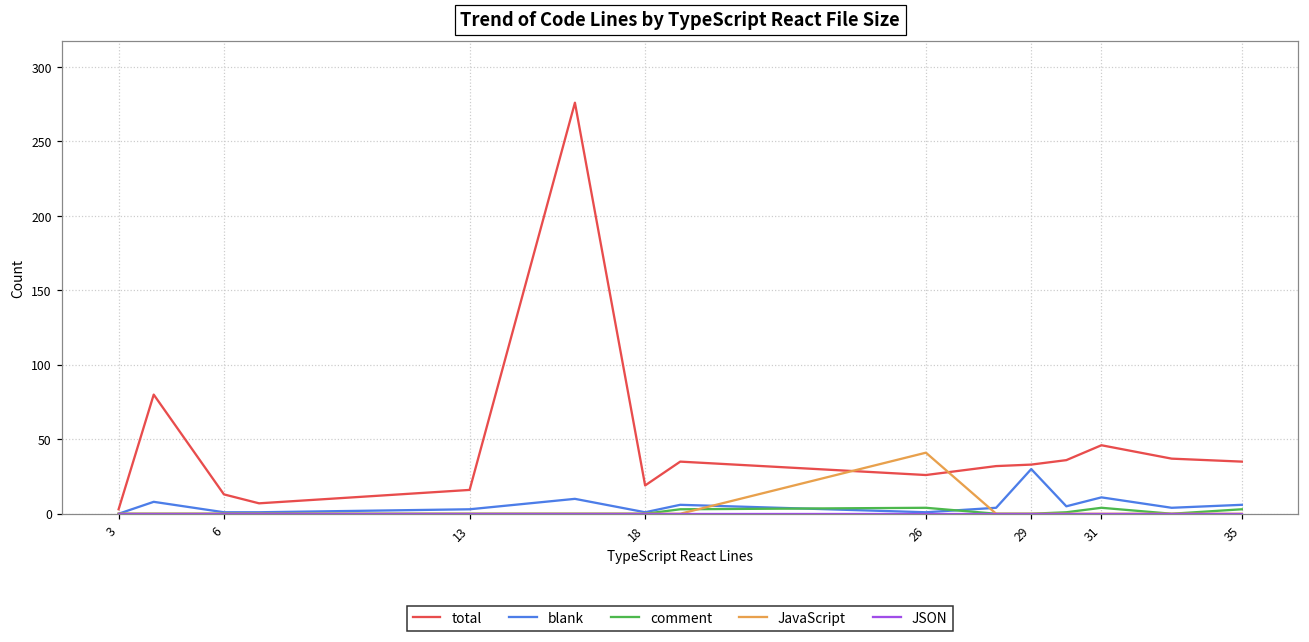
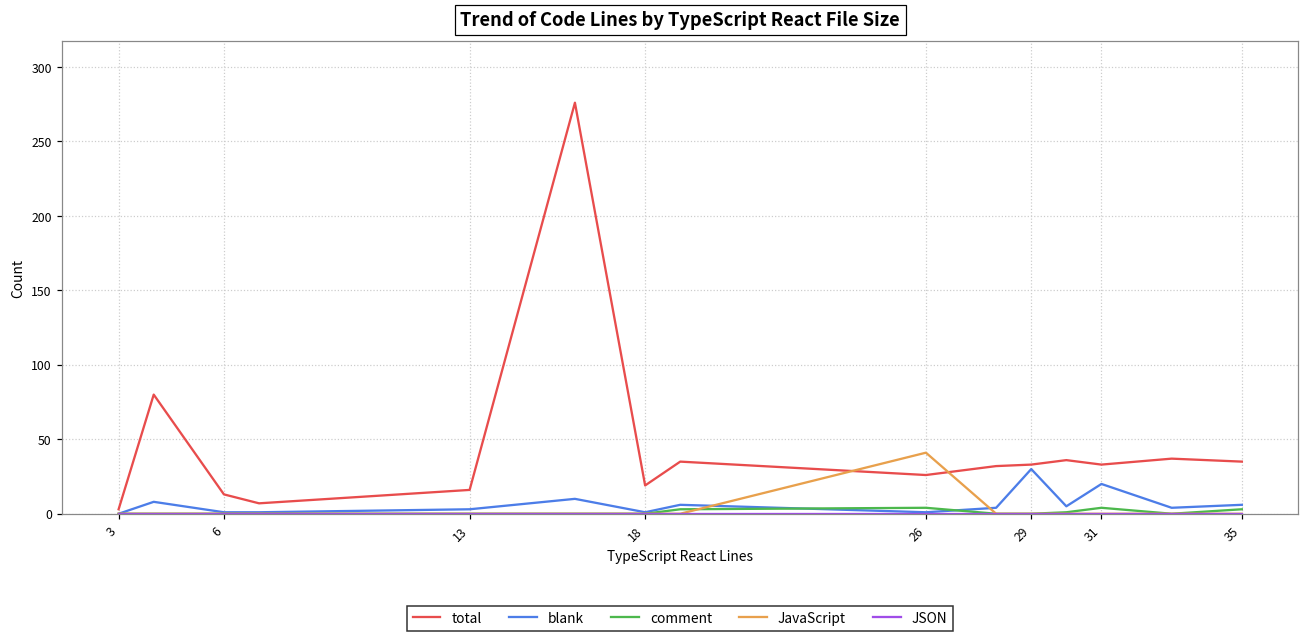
  {
    "total": {
      "3": 3,
      "6": 13,
      "13": 16,
      "18": 19,
      "26": 26,
      "29": 33,
-     "31": 46,
+     "31": 33,
      "35": 35
    },
    "blank": {
      "13": 3,
      "29": 30,
-     "31": 11,
+     "31": 20,
      "35": 6
    },
    "comment": {
      "26": 4,
      "31": 4,
      "35": 3
    },
    "JavaScript": {
      "26": 41
    }
  }
